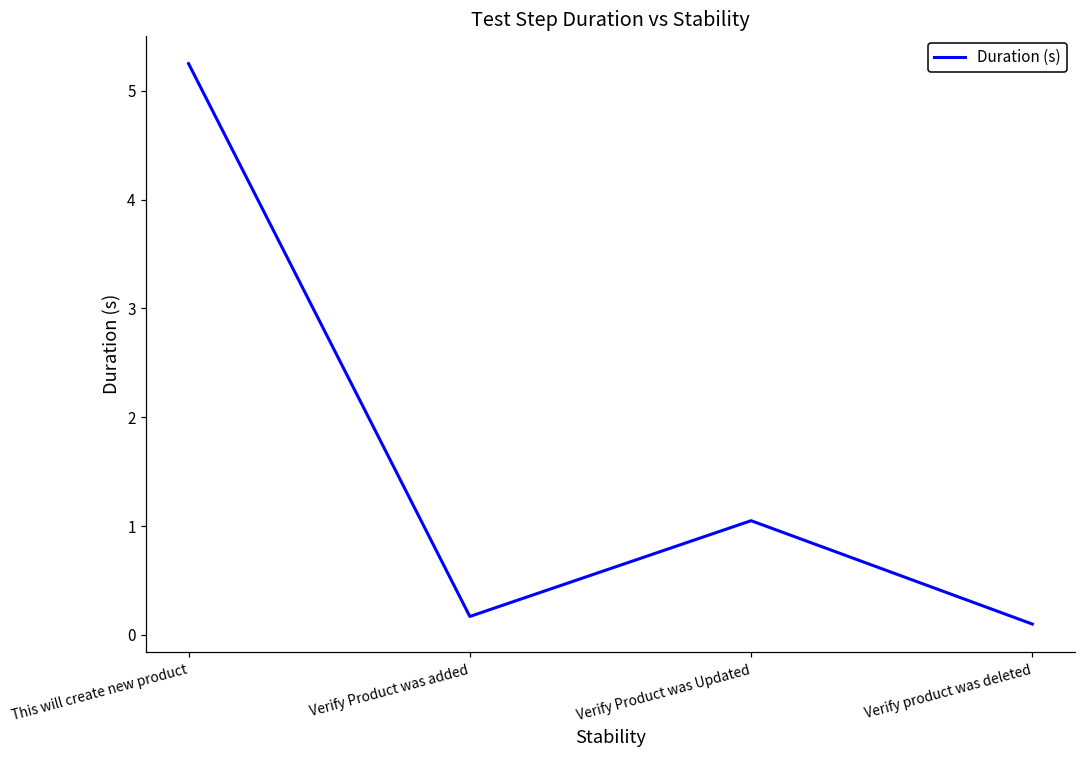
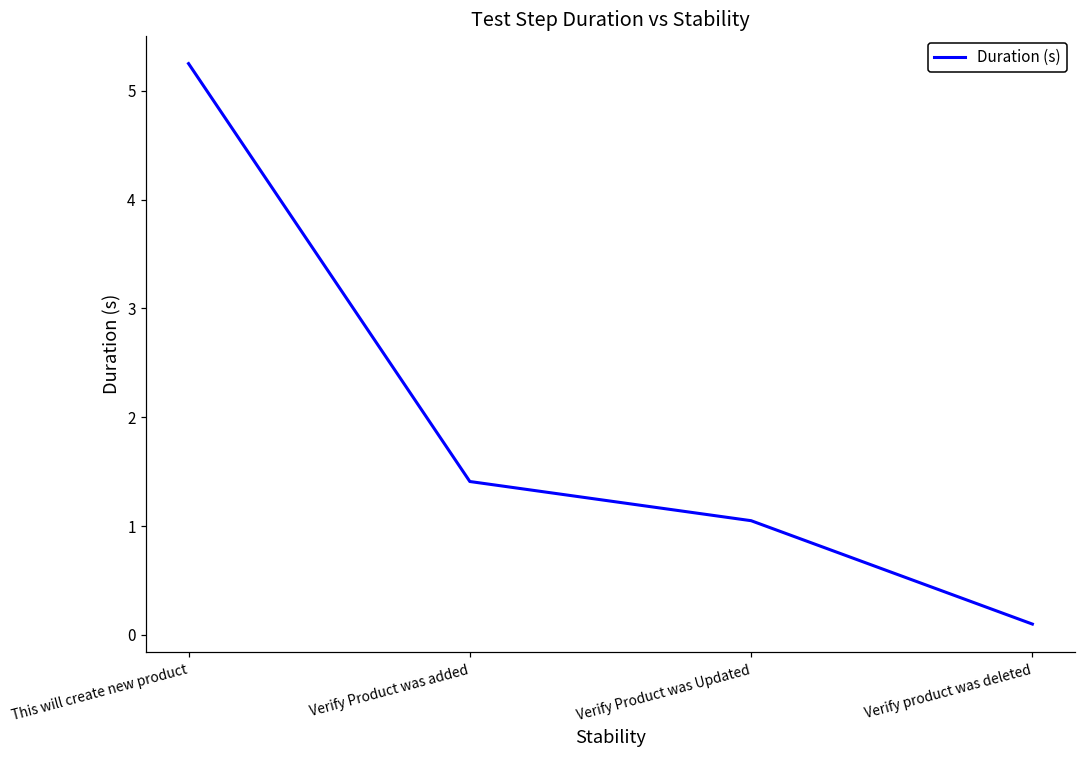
  {
    "This will create new product": 5.3,
-   "Verify Product was added": 0.2,
+   "Verify Product was added": 1.4,
    "Verify Product was Updated": 1.1,
    "Verify product was deleted": 0.1
  }
